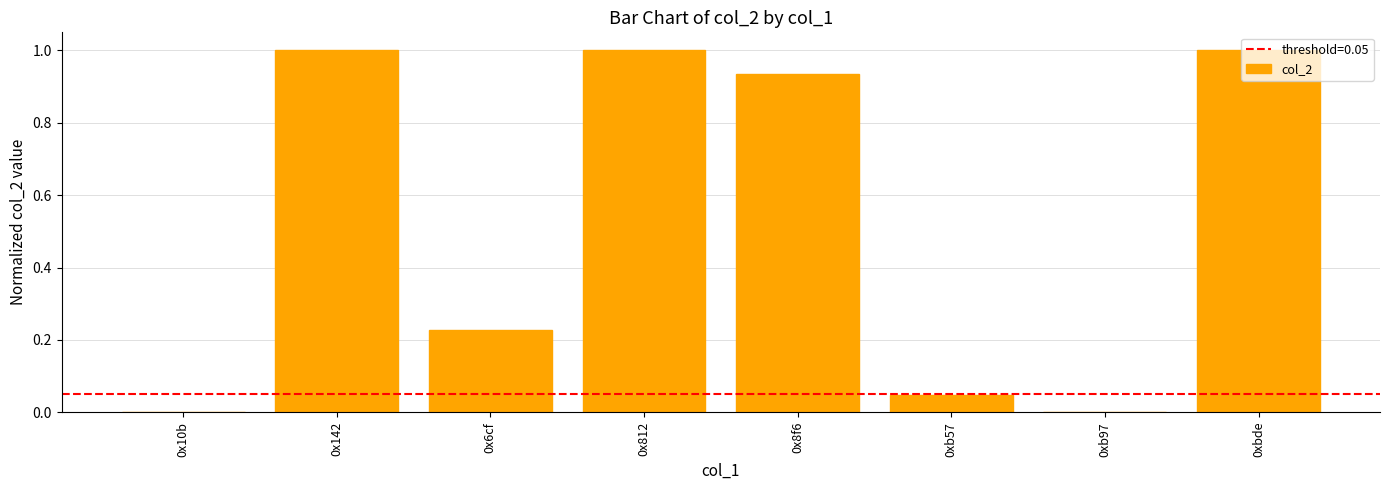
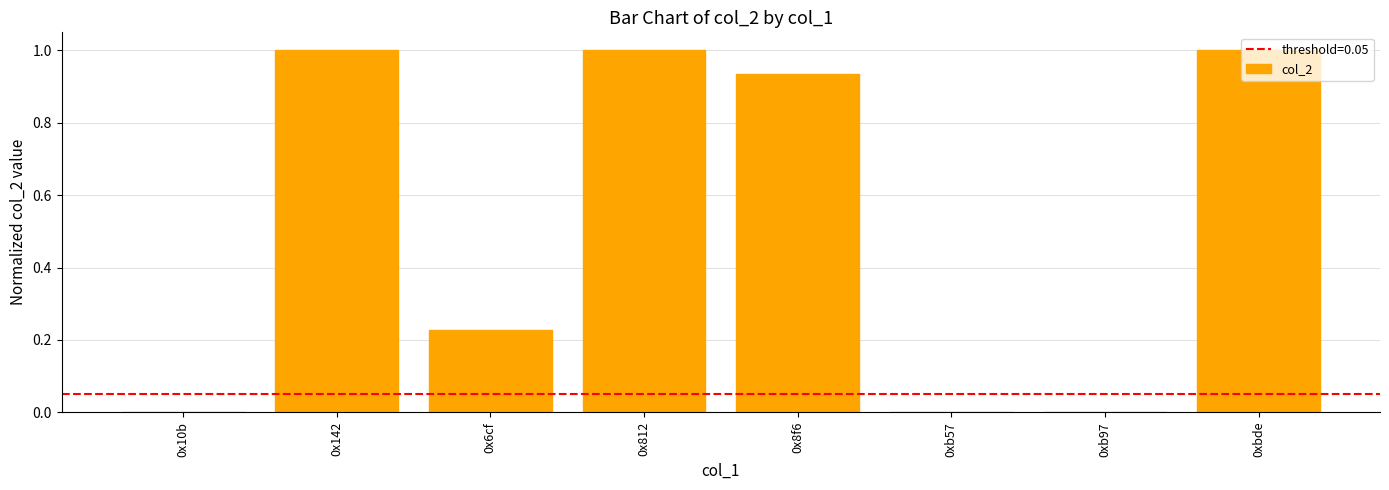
  {
    "0x142": 1.00,
    "0x6cf": 0.23,
    "0x812": 1.00,
    "0x8f6": 0.93,
-   "0xb57": 0.05
+   "0xb57": 0.00
  }
